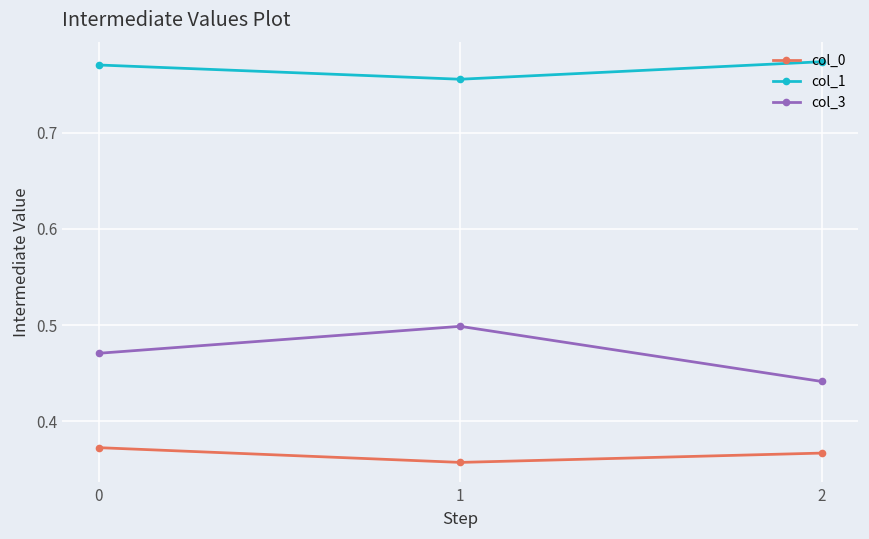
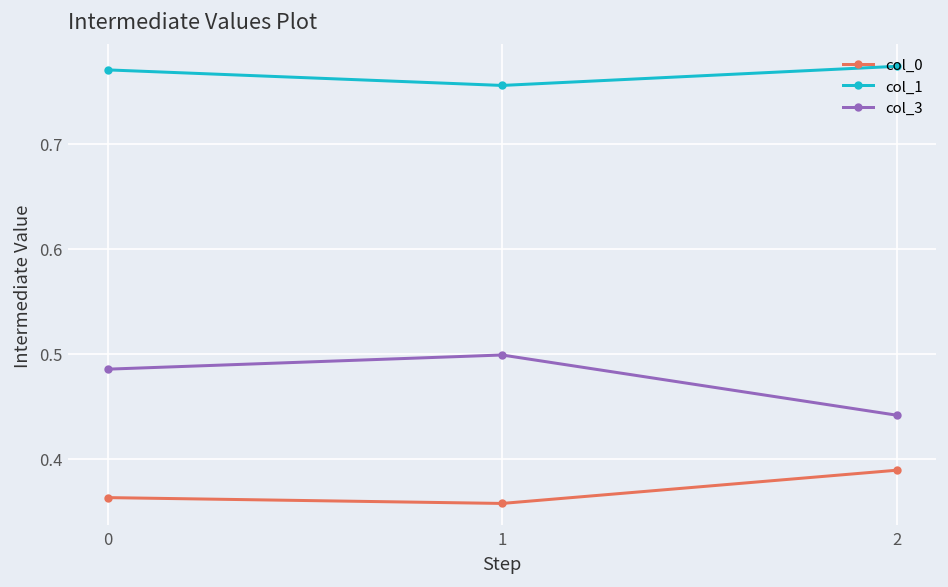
  {
    "col_0": {
-     "0": 0.37,
+     "0": 0.36,
      "1": 0.36,
-     "2": 0.37
+     "2": 0.39
    },
    "col_1": {
      "0": 0.77,
      "1": 0.76,
      "2": 0.77
    },
    "col_3": {
-     "0": 0.47,
+     "0": 0.49,
      "1": 0.50,
      "2": 0.44
    }
  }
